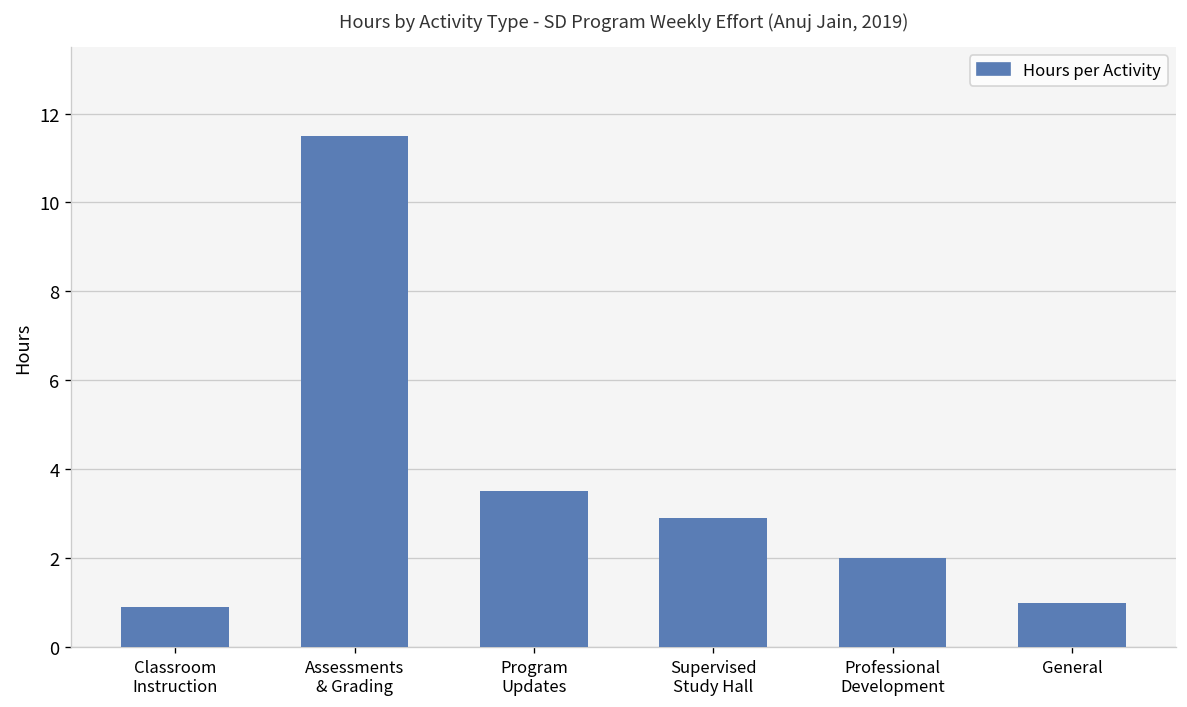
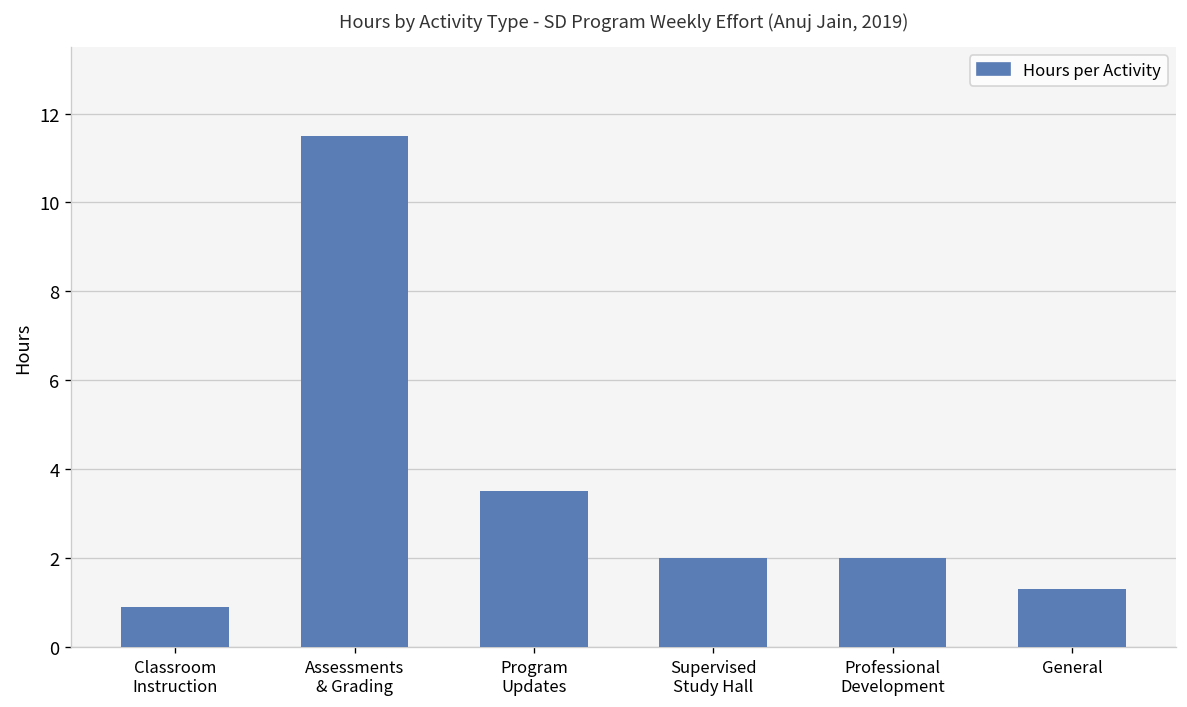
  {
    "Classroom Instruction": 0.9,
    "Assessments & Grading": 11.5,
    "Program Updates": 3.5,
-   "Supervised Study Hall": 2.9,
+   "Supervised Study Hall": 2.0,
    "Professional Development": 2.0,
-   "General": 1.0
+   "General": 1.3
  }
